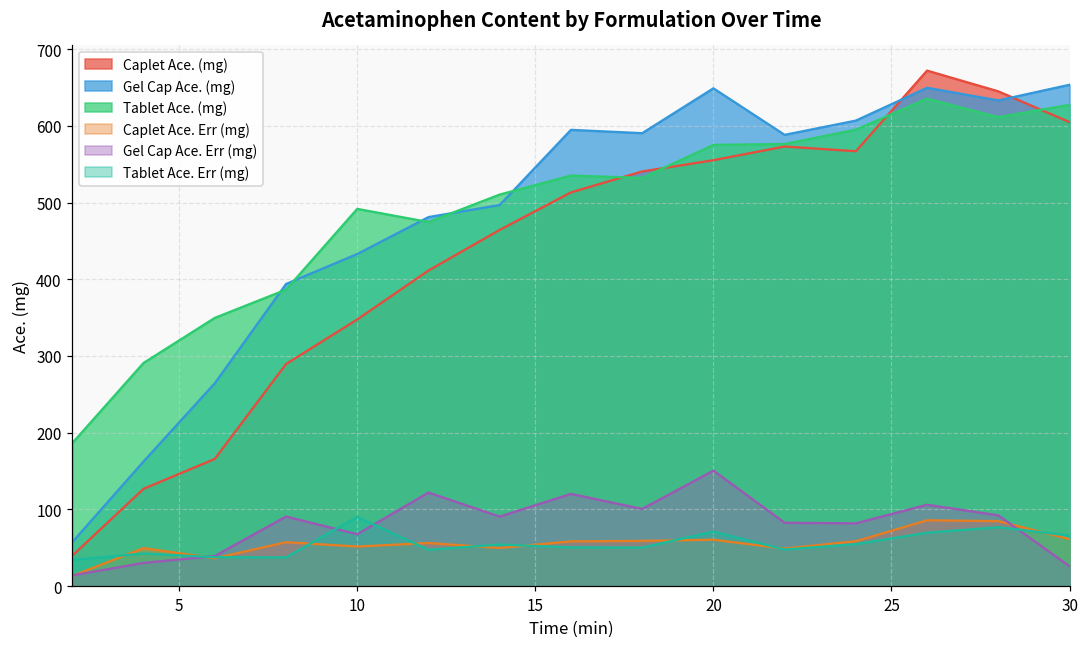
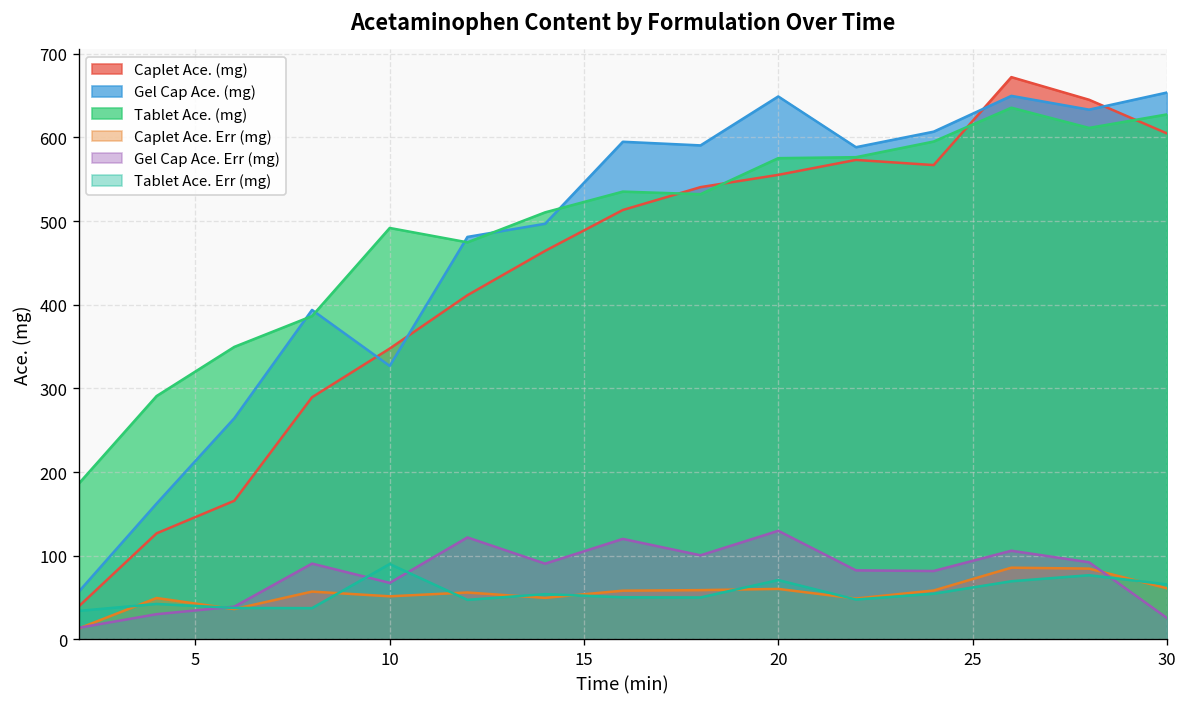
  {
    "Gel Cap Ace. (mg)": {
-     "10": 430,
+     "10": 330,
      "20": 650,
      "30": 650
    },
    "Gel Cap Ace. Err (mg)": {
      "10": 70,
-     "20": 150,
+     "20": 130,
      "30": 30
    }
  }
